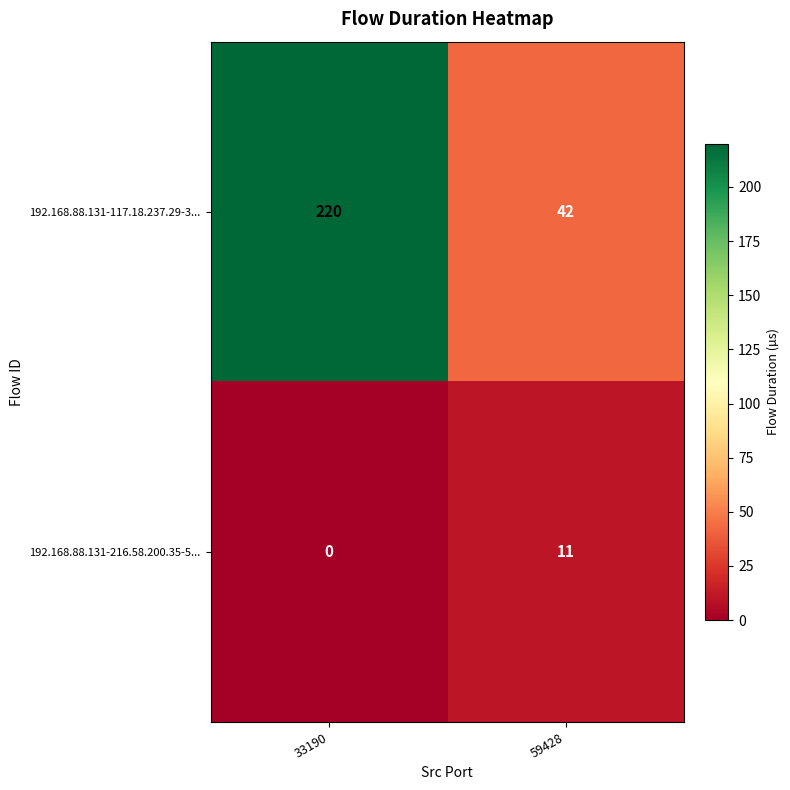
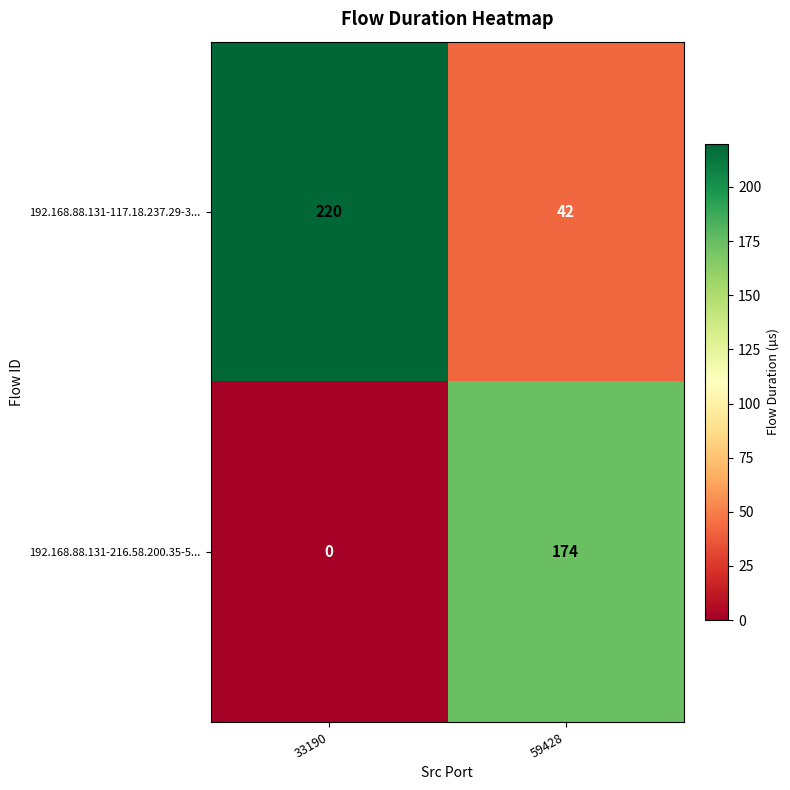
  {
    "192.168.88.131-117.18.237.29-3...": {
      "33190": 220,
      "59428": 42
    },
    "192.168.88.131-216.58.200.35-5...": {
      "33190": 0,
-     "59428": 11
+     "59428": 174
    }
  }
